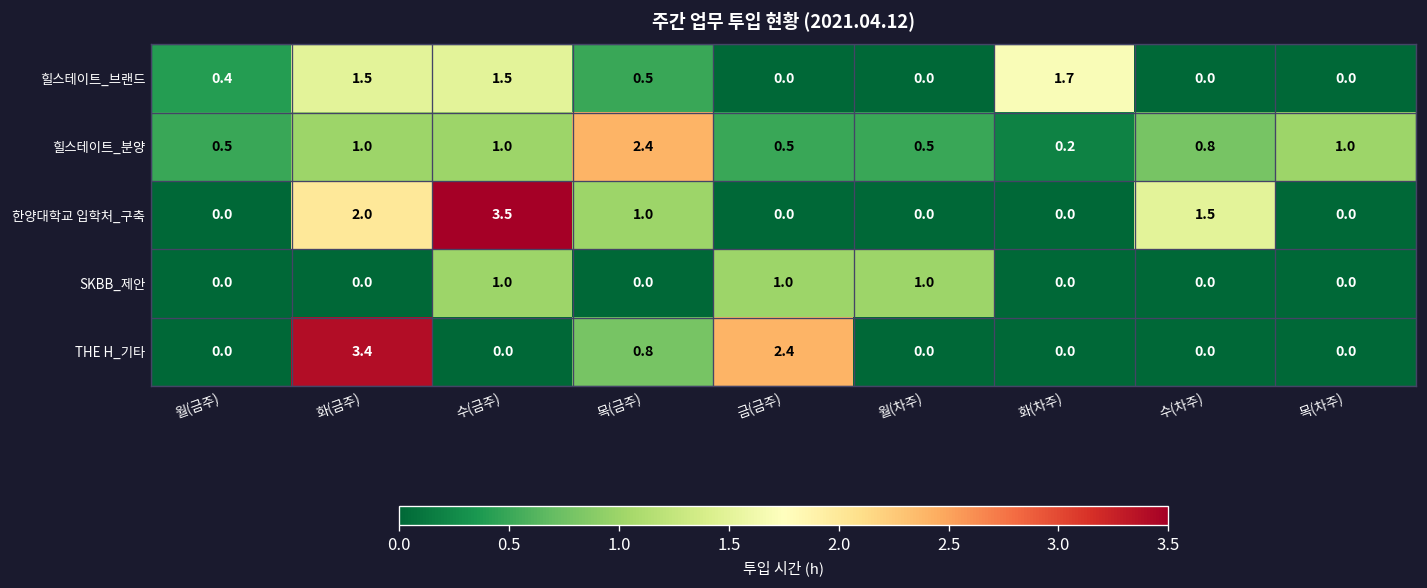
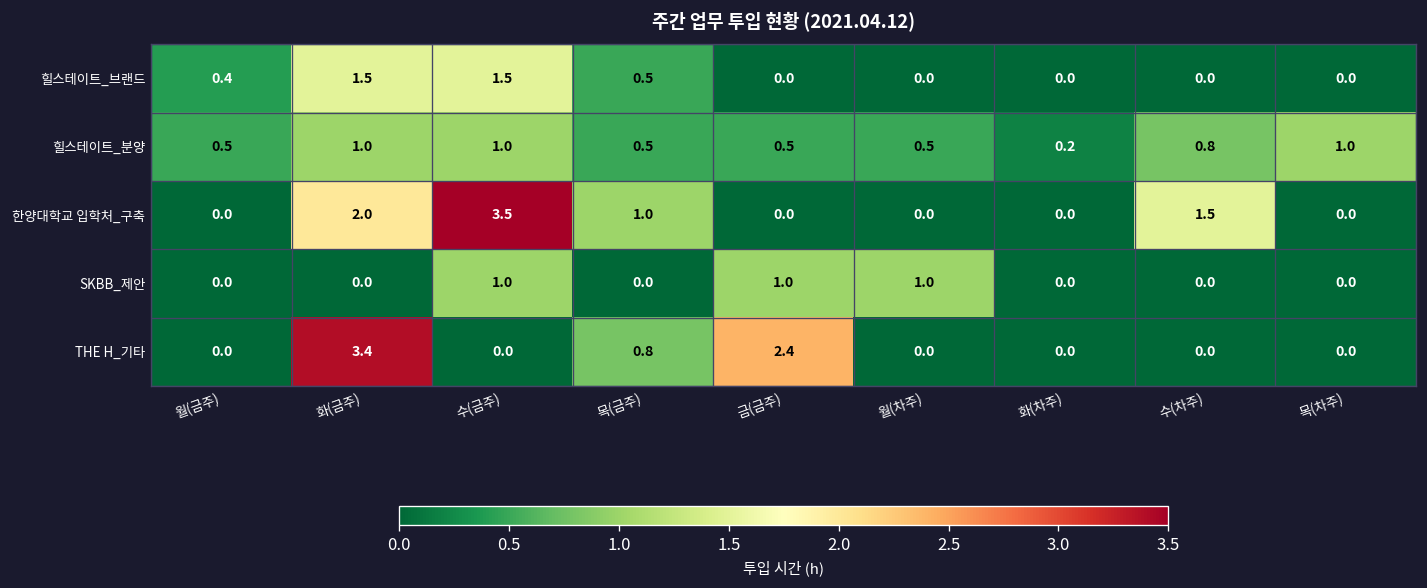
  {
    "힐스테이트_브랜드": {
      "월(금주)": 0.4,
      "화(금주)": 1.5,
      "수(금주)": 1.5,
      "목(금주)": 0.5,
      "금(금주)": 0.0,
      "월(차주)": 0.0,
-     "화(차주)": 1.7,
+     "화(차주)": 0.0,
      "수(차주)": 0.0,
      "목(차주)": 0.0
    },
    "힐스테이트_분양": {
      "월(금주)": 0.5,
      "화(금주)": 1.0,
      "수(금주)": 1.0,
-     "목(금주)": 2.4,
+     "목(금주)": 0.5,
      "금(금주)": 0.5,
      "월(차주)": 0.5,
      "화(차주)": 0.2,
      "수(차주)": 0.8,
      "목(차주)": 1.0
    },
    "한양대학교 입학처_구축": {
      "월(금주)": 0.0,
      "화(금주)": 2.0,
      "수(금주)": 3.5,
      "목(금주)": 1.0,
      "금(금주)": 0.0,
      "월(차주)": 0.0,
      "화(차주)": 0.0,
      "수(차주)": 1.5,
      "목(차주)": 0.0
    },
    "SKBB_제안": {
      "월(금주)": 0.0,
      "화(금주)": 0.0,
      "수(금주)": 1.0,
      "목(금주)": 0.0,
      "금(금주)": 1.0,
      "월(차주)": 1.0,
      "화(차주)": 0.0,
      "수(차주)": 0.0,
      "목(차주)": 0.0
    },
    "THE H_기타": {
      "월(금주)": 0.0,
      "화(금주)": 3.4,
      "수(금주)": 0.0,
      "목(금주)": 0.8,
      "금(금주)": 2.4,
      "월(차주)": 0.0,
      "화(차주)": 0.0,
      "수(차주)": 0.0,
      "목(차주)": 0.0
    }
  }
